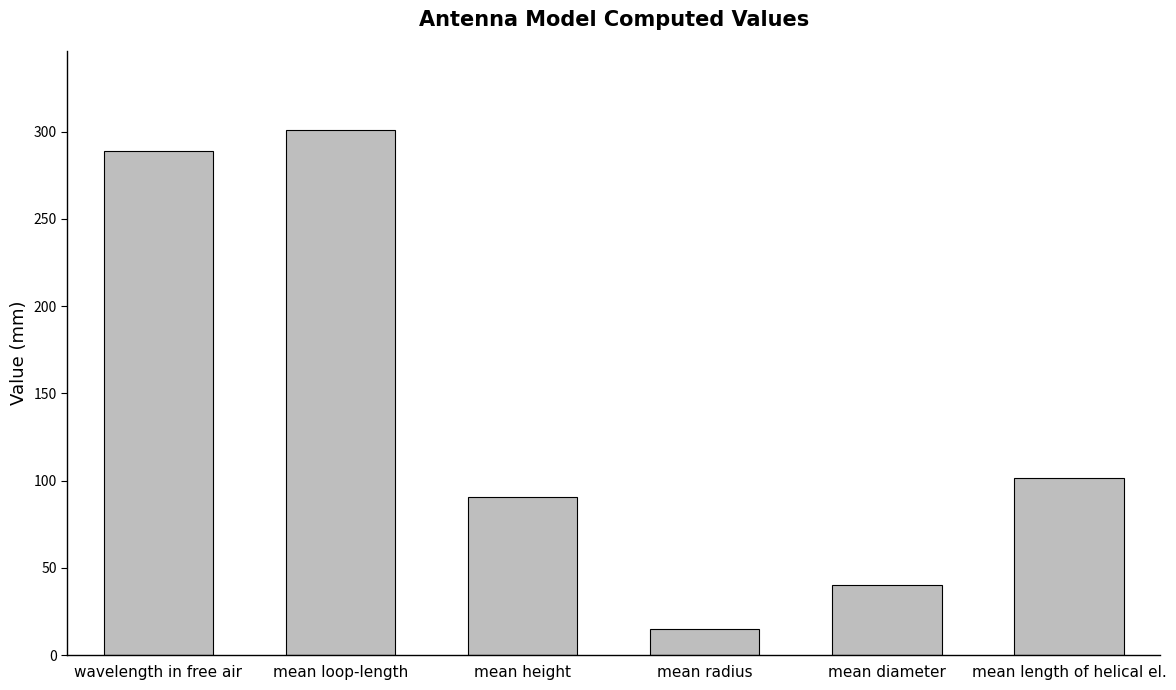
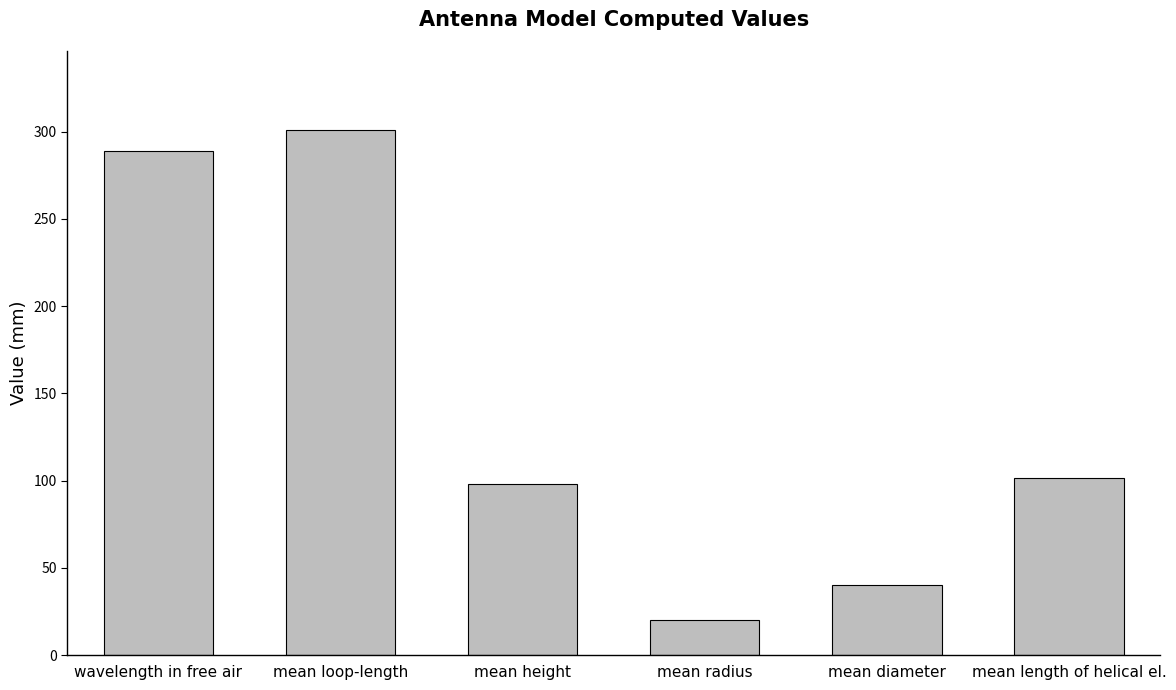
  {
    "wavelength in free air": 289,
    "mean loop-length": 301,
-   "mean height": 91,
-   "mean radius": 15,
+   "mean height": 98,
+   "mean radius": 20,
    "mean diameter": 40,
    "mean length of helical el.": 101
  }
